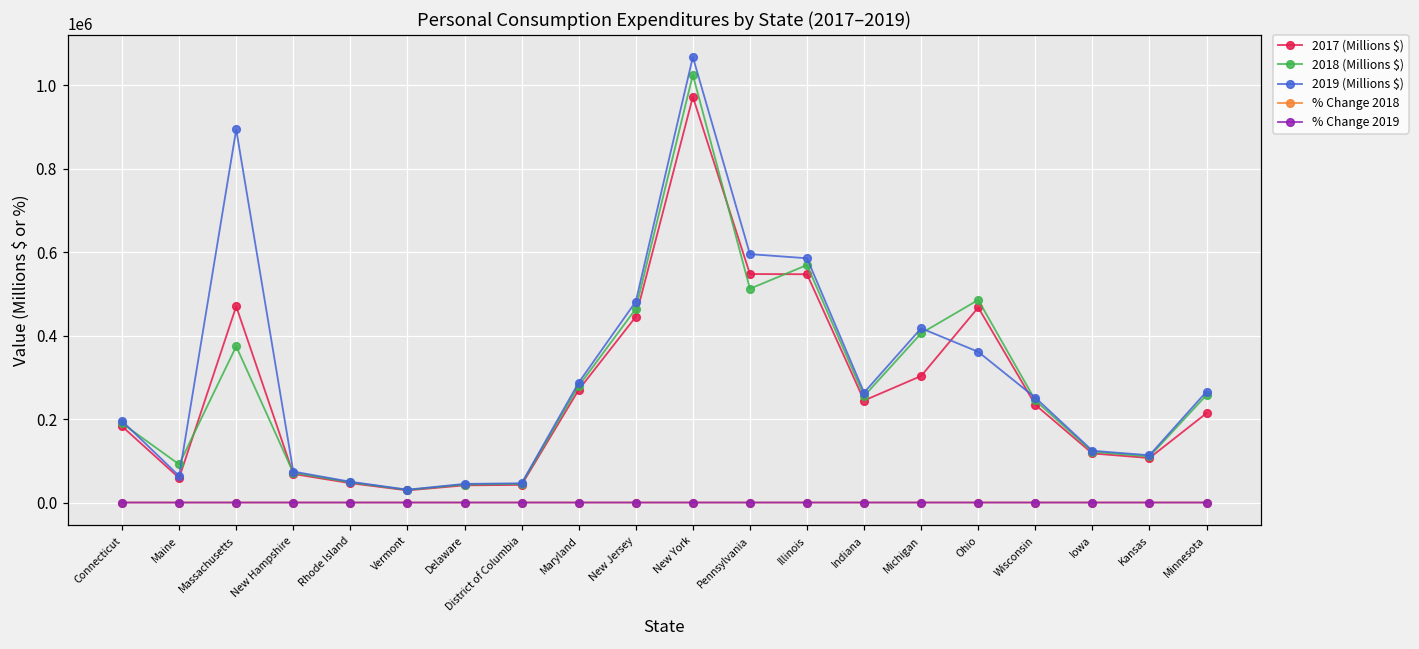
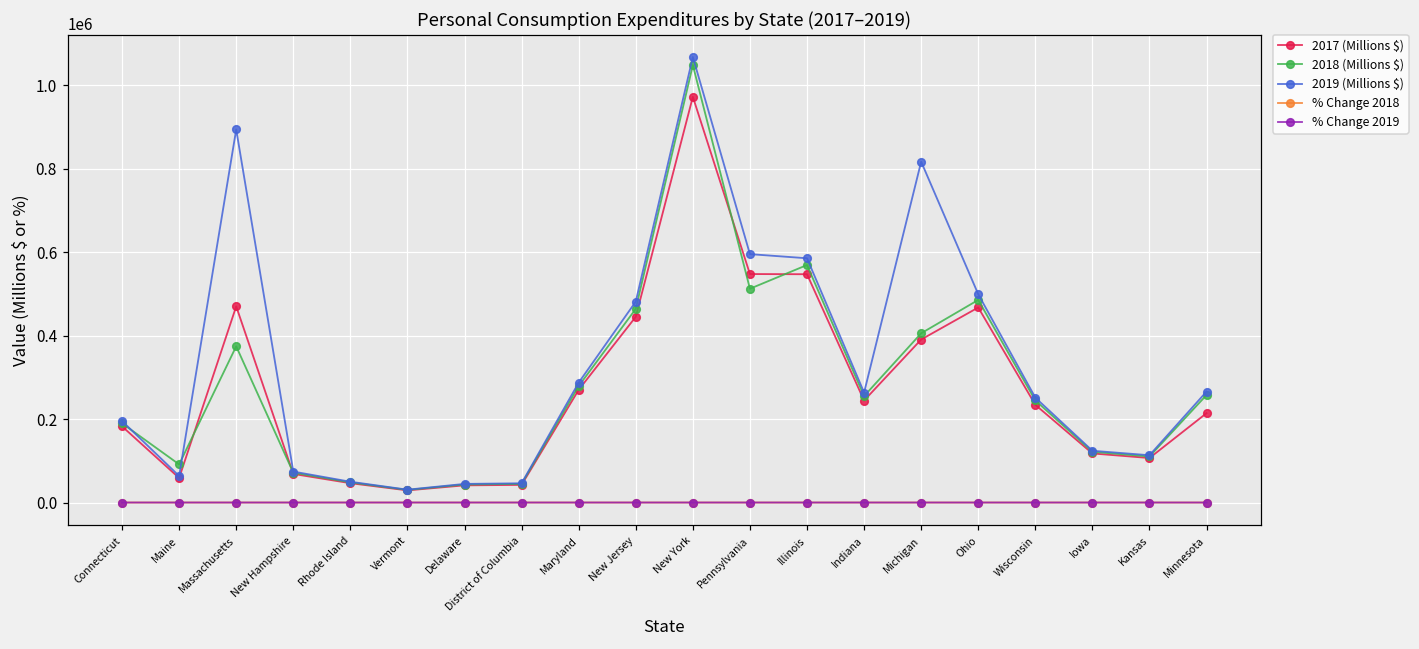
  {
    "2017 (Millions $)": {
      "Connecticut": 180000,
      "Massachusetts": 470000,
      "Maryland": 270000,
      "New Jersey": 450000,
      "New York": 970000,
      "Pennsylvania": 550000,
      "Illinois": 550000,
      "Indiana": 240000,
-     "Michigan": 300000,
+     "Michigan": 390000,
      "Ohio": 470000,
      "Wisconsin": 230000,
      "Minnesota": 210000
    },
    "2018 (Millions $)": {
      "Maine": 90000,
      "Massachusetts": 370000,
      "Maryland": 280000,
      "New Jersey": 460000,
-     "New York": 1020000,
+     "New York": 1050000,
      "Pennsylvania": 510000,
      "Illinois": 570000,
      "Indiana": 260000,
      "Michigan": 410000,
      "Ohio": 490000,
      "Minnesota": 260000
    },
    "2019 (Millions $)": {
      "Massachusetts": 890000,
      "Maryland": 290000,
      "New Jersey": 480000,
      "New York": 1070000,
      "Pennsylvania": 600000,
      "Illinois": 590000,
      "Indiana": 260000,
-     "Michigan": 420000,
-     "Ohio": 360000,
+     "Michigan": 820000,
+     "Ohio": 500000,
      "Minnesota": 270000
    },
    "% Change 2019": {
      "Connecticut": 0,
      "Maine": 0,
      "Massachusetts": 0,
      "New Hampshire": 0,
      "Rhode Island": 0,
      "Vermont": 0,
      "Delaware": 0,
      "District of Columbia": 0,
      "Maryland": 0,
      "New Jersey": 0,
      "New York": 0,
      "Pennsylvania": 0,
      "Illinois": 0,
      "Indiana": 0,
      "Michigan": 0,
      "Ohio": 0,
      "Wisconsin": 0,
      "Iowa": 0,
      "Kansas": 0,
      "Minnesota": 0
    }
  }
